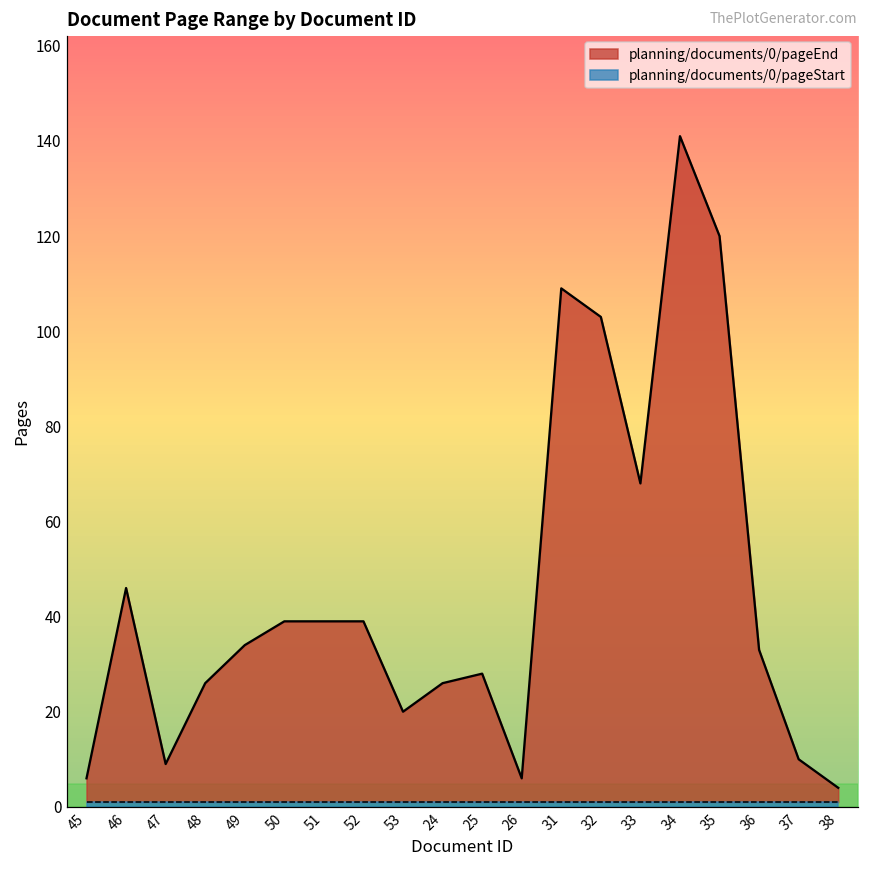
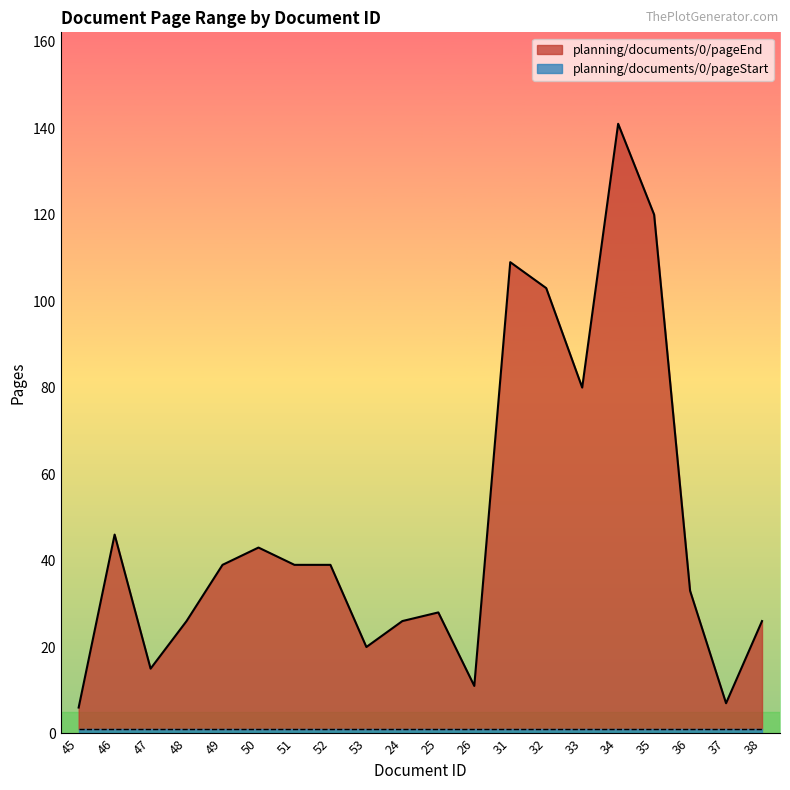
  {
    "planning/documents/0/pageEnd": {
      "45": 6,
      "46": 46,
-     "47": 9,
+     "47": 15,
      "48": 26,
-     "49": 34,
-     "50": 39,
+     "49": 39,
+     "50": 43,
      "51": 39,
      "52": 39,
      "53": 20,
      "24": 26,
      "25": 28,
-     "26": 6,
+     "26": 11,
      "31": 109,
      "32": 103,
-     "33": 68,
+     "33": 80,
      "34": 141,
      "35": 120,
      "36": 33,
-     "37": 10,
-     "38": 4
+     "37": 7,
+     "38": 26
    },
    "planning/documents/0/pageStart": {
      "45": 1,
      "46": 1,
      "47": 1,
      "48": 1,
      "49": 1,
      "50": 1,
      "51": 1,
      "52": 1,
      "53": 1,
      "24": 1,
      "25": 1,
      "26": 1,
      "31": 1,
      "32": 1,
      "33": 1,
      "34": 1,
      "35": 1,
      "36": 1,
      "37": 1,
      "38": 1
    }
  }
